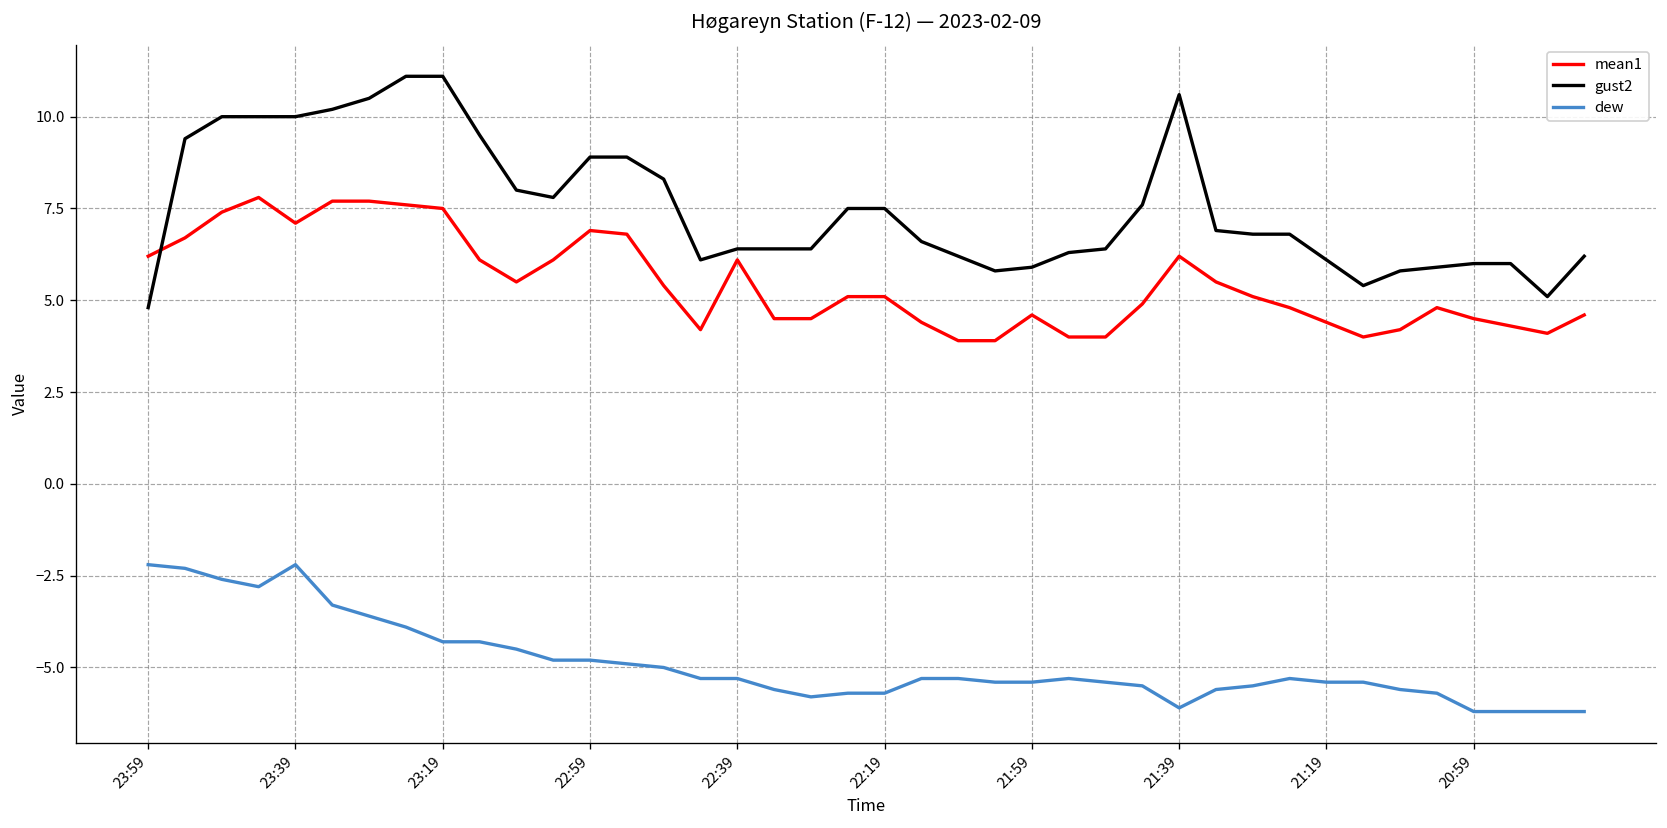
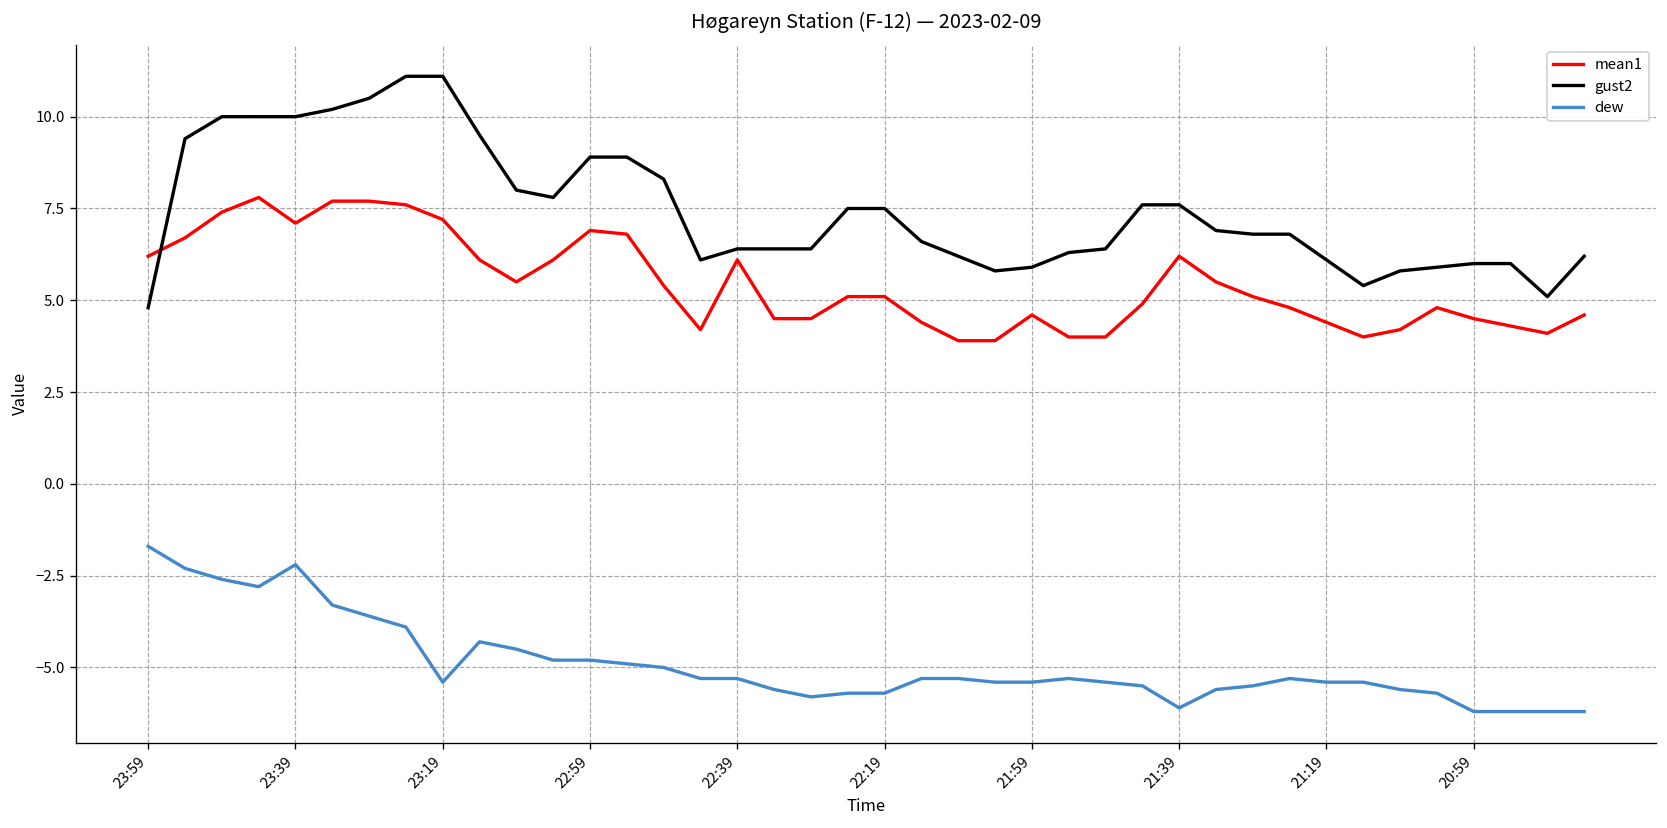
  {
    "mean1": {
      "23:59": 6.2,
      "23:39": 7.1,
-     "23:19": 7.5,
+     "23:19": 7.2,
      "22:59": 6.9,
      "22:39": 6.1,
      "22:19": 5.1,
      "21:59": 4.6,
      "21:39": 6.2,
      "21:19": 4.4,
      "20:59": 4.5
    },
    "gust2": {
      "23:59": 4.8,
      "23:39": 10.0,
      "23:19": 11.1,
      "22:59": 8.9,
      "22:39": 6.4,
      "22:19": 7.5,
      "21:59": 5.9,
-     "21:39": 10.6,
+     "21:39": 7.6,
      "21:19": 6.1,
      "20:59": 6.0
    },
    "dew": {
-     "23:59": -2.2,
+     "23:59": -1.7,
      "23:39": -2.2,
-     "23:19": -4.3,
+     "23:19": -5.4,
      "22:59": -4.8,
      "22:39": -5.3,
      "22:19": -5.7,
      "21:59": -5.4,
      "21:39": -6.1,
      "21:19": -5.4,
      "20:59": -6.2
    }
  }
